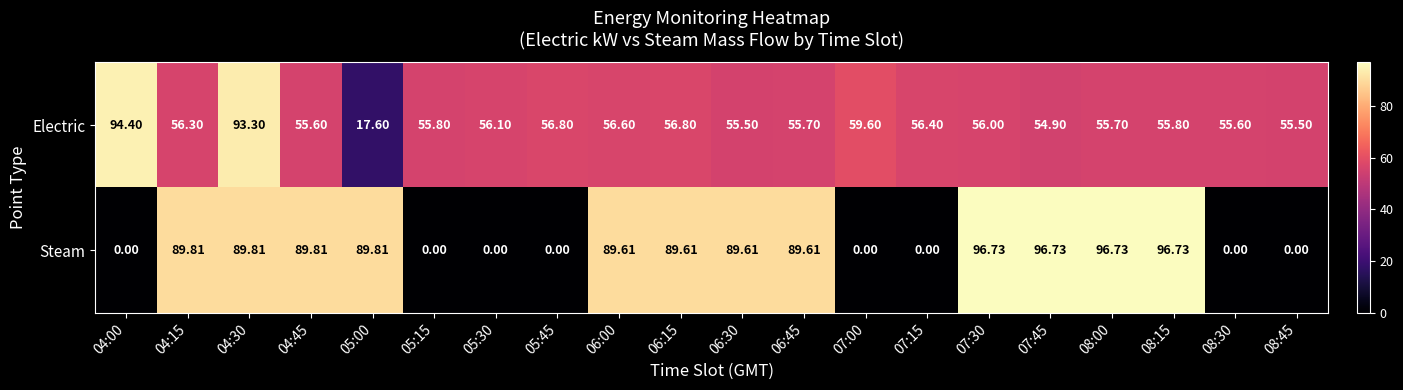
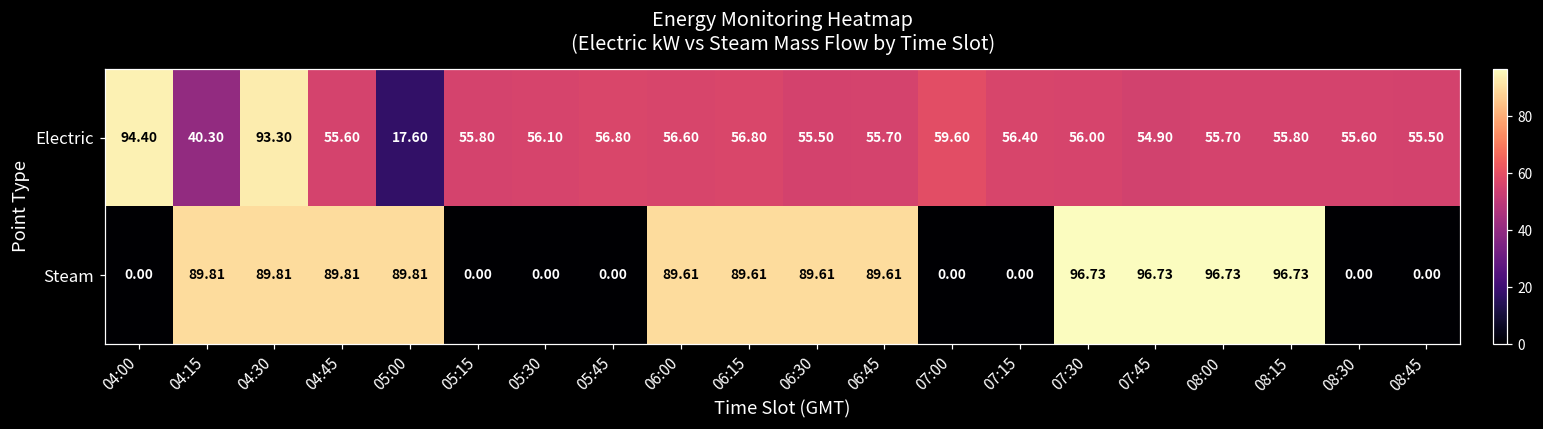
  {
    "Electric": {
      "04:00": 94.40,
-     "04:15": 56.30,
+     "04:15": 40.30,
      "04:30": 93.30,
      "04:45": 55.60,
      "05:00": 17.60,
      "05:15": 55.80,
      "05:30": 56.10,
      "05:45": 56.80,
      "06:00": 56.60,
      "06:15": 56.80,
      "06:30": 55.50,
      "06:45": 55.70,
      "07:00": 59.60,
      "07:15": 56.40,
      "07:30": 56.00,
      "07:45": 54.90,
      "08:00": 55.70,
      "08:15": 55.80,
      "08:30": 55.60,
      "08:45": 55.50
    },
    "Steam": {
      "04:00": 0.00,
      "04:15": 89.81,
      "04:30": 89.81,
      "04:45": 89.81,
      "05:00": 89.81,
      "05:15": 0.00,
      "05:30": 0.00,
      "05:45": 0.00,
      "06:00": 89.61,
      "06:15": 89.61,
      "06:30": 89.61,
      "06:45": 89.61,
      "07:00": 0.00,
      "07:15": 0.00,
      "07:30": 96.73,
      "07:45": 96.73,
      "08:00": 96.73,
      "08:15": 96.73,
      "08:30": 0.00,
      "08:45": 0.00
    }
  }
